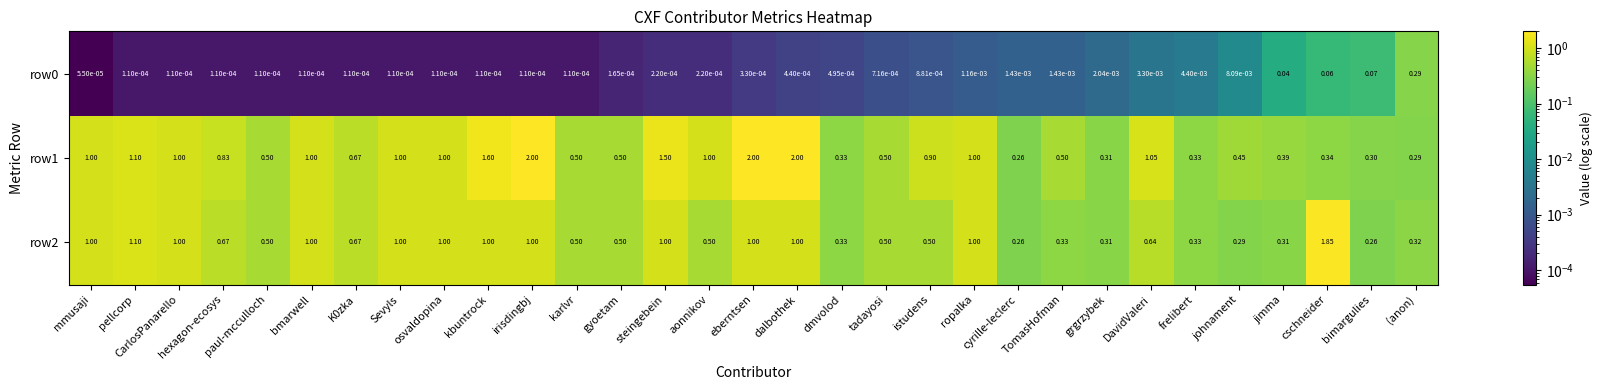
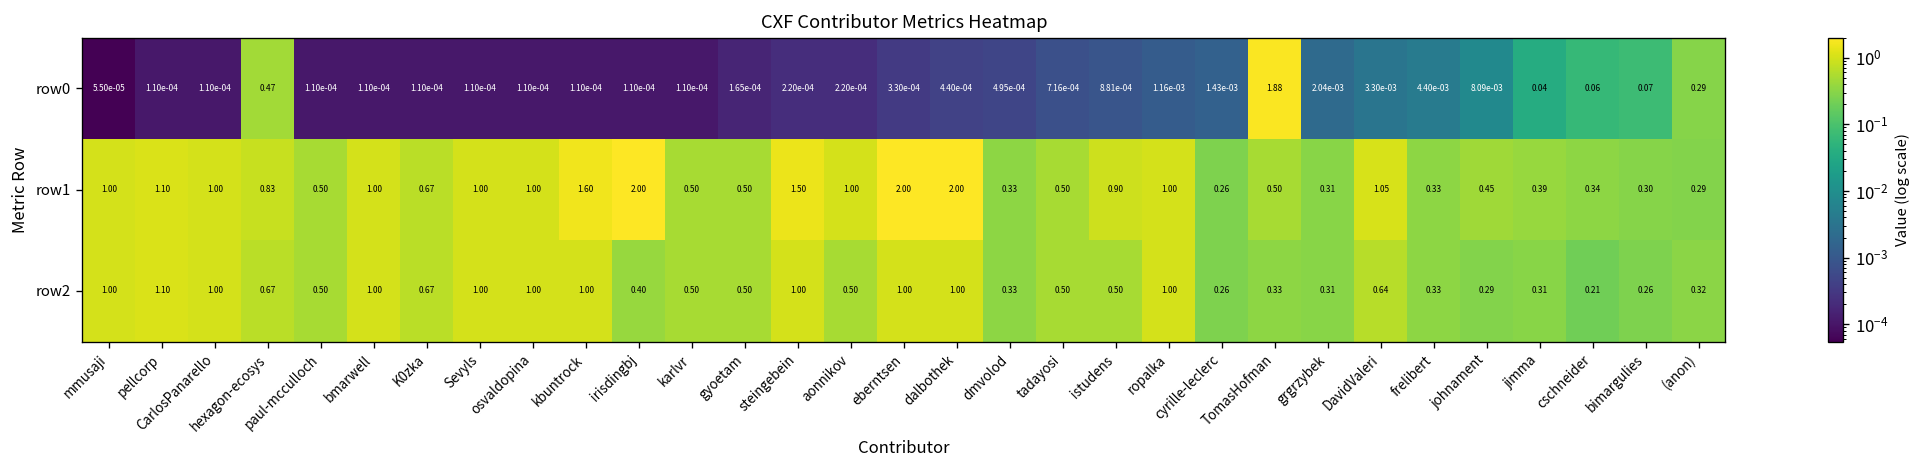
  {
    "row0": {
      "mmusaji": "5.50e-05",
      "pellcorp": "1.10e-04",
      "CarlosPanarello": "1.10e-04",
-     "hexagon-ecosys": "1.10e-04",
+     "hexagon-ecosys": "0.47",
      "paul-mcculloch": "1.10e-04",
      "bmarwell": "1.10e-04",
      "K0zka": "1.10e-04",
      "Sevyls": "1.10e-04",
      "osvaldopina": "1.10e-04",
      "kbuntrock": "1.10e-04",
      "irisdingbj": "1.10e-04",
      "karlvr": "1.10e-04",
      "gyoetam": "1.65e-04",
      "steingebein": "2.20e-04",
      "aonnikov": "2.20e-04",
      "eberntsen": "3.30e-04",
      "dalbothek": "4.40e-04",
      "dmvolod": "4.95e-04",
      "tadayosi": "7.16e-04",
      "istudens": "8.81e-04",
      "ropalka": "1.16e-03",
      "cyrille-leclerc": "1.43e-03",
-     "TomasHofman": "1.43e-03",
+     "TomasHofman": "1.88",
      "grgrzybek": "2.04e-03",
      "DavidValeri": "3.30e-03",
      "frelibert": "4.40e-03",
      "johnament": "8.09e-03",
      "jimma": "0.04",
      "cschneider": "0.06",
      "bimargulies": "0.07",
      "(anon)": "0.29"
    },
    "row1": {
      "mmusaji": "1.00",
      "pellcorp": "1.10",
      "CarlosPanarello": "1.00",
      "hexagon-ecosys": "0.83",
      "paul-mcculloch": "0.50",
      "bmarwell": "1.00",
      "K0zka": "0.67",
      "Sevyls": "1.00",
      "osvaldopina": "1.00",
      "kbuntrock": "1.60",
      "irisdingbj": "2.00",
      "karlvr": "0.50",
      "gyoetam": "0.50",
      "steingebein": "1.50",
      "aonnikov": "1.00",
      "eberntsen": "2.00",
      "dalbothek": "2.00",
      "dmvolod": "0.33",
      "tadayosi": "0.50",
      "istudens": "0.90",
      "ropalka": "1.00",
      "cyrille-leclerc": "0.26",
      "TomasHofman": "0.50",
      "grgrzybek": "0.31",
      "DavidValeri": "1.05",
      "frelibert": "0.33",
      "johnament": "0.45",
      "jimma": "0.39",
      "cschneider": "0.34",
      "bimargulies": "0.30",
      "(anon)": "0.29"
    },
    "row2": {
      "mmusaji": "1.00",
      "pellcorp": "1.10",
      "CarlosPanarello": "1.00",
      "hexagon-ecosys": "0.67",
      "paul-mcculloch": "0.50",
      "bmarwell": "1.00",
      "K0zka": "0.67",
      "Sevyls": "1.00",
      "osvaldopina": "1.00",
      "kbuntrock": "1.00",
-     "irisdingbj": "1.00",
+     "irisdingbj": "0.40",
      "karlvr": "0.50",
      "gyoetam": "0.50",
      "steingebein": "1.00",
      "aonnikov": "0.50",
      "eberntsen": "1.00",
      "dalbothek": "1.00",
      "dmvolod": "0.33",
      "tadayosi": "0.50",
      "istudens": "0.50",
      "ropalka": "1.00",
      "cyrille-leclerc": "0.26",
      "TomasHofman": "0.33",
      "grgrzybek": "0.31",
      "DavidValeri": "0.64",
      "frelibert": "0.33",
      "johnament": "0.29",
      "jimma": "0.31",
-     "cschneider": "1.85",
+     "cschneider": "0.21",
      "bimargulies": "0.26",
      "(anon)": "0.32"
    }
  }
